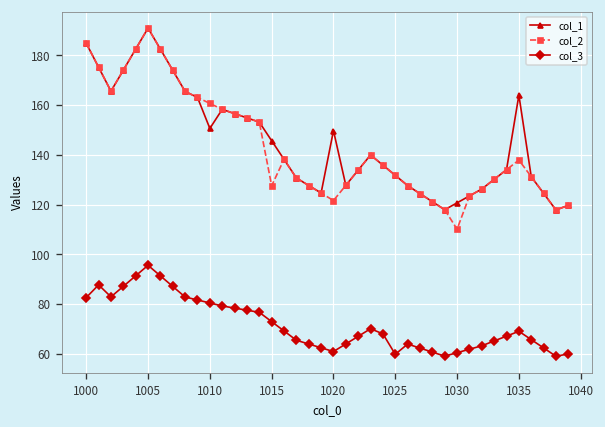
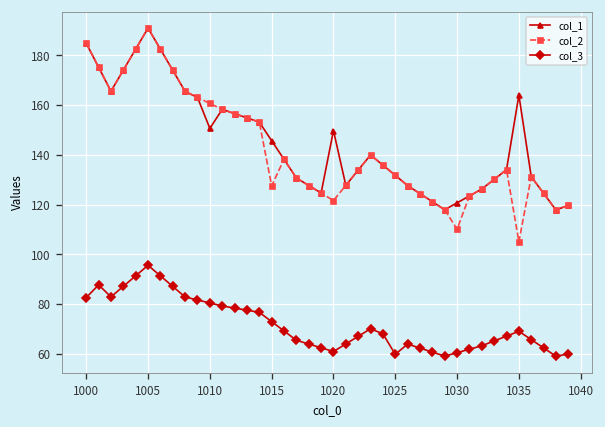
  {
    "col_2": {
      "1010": 161,
      "1015": 128,
      "1020": 122,
      "1030": 110,
-     "1035": 138
+     "1035": 105
    }
  }
